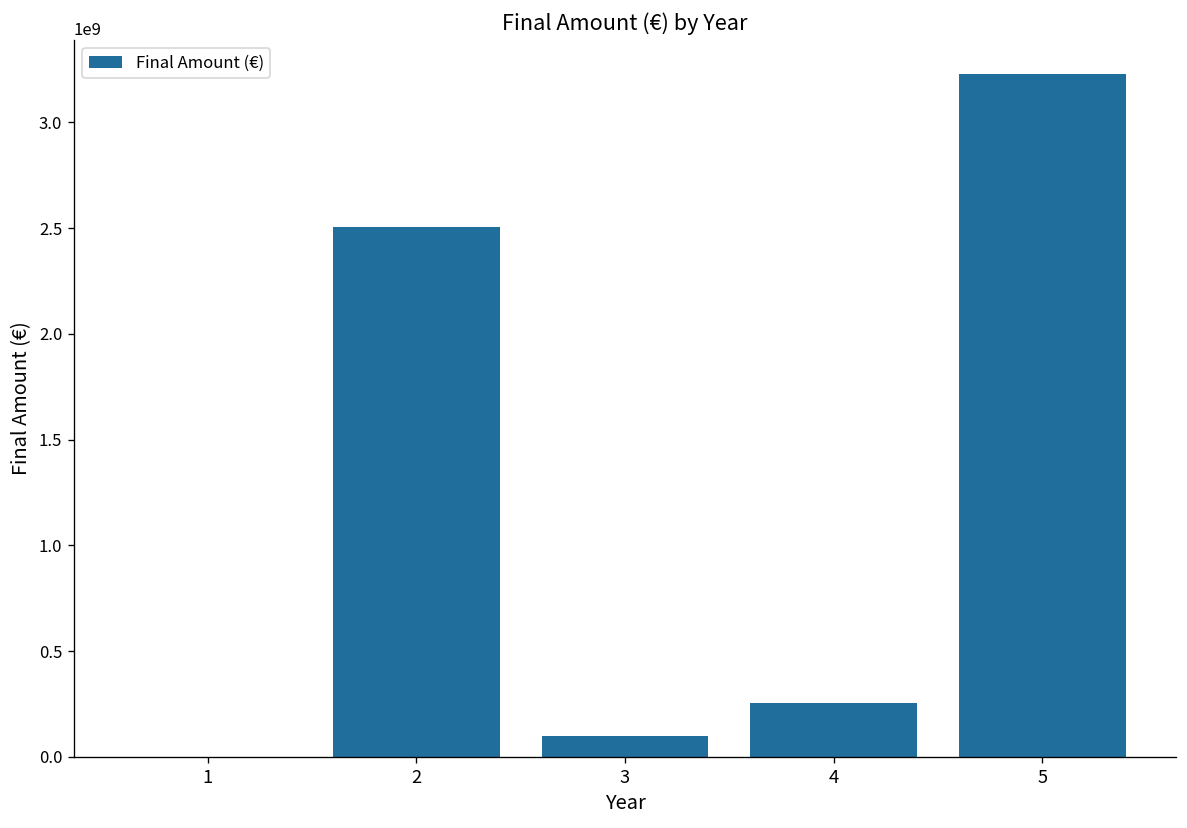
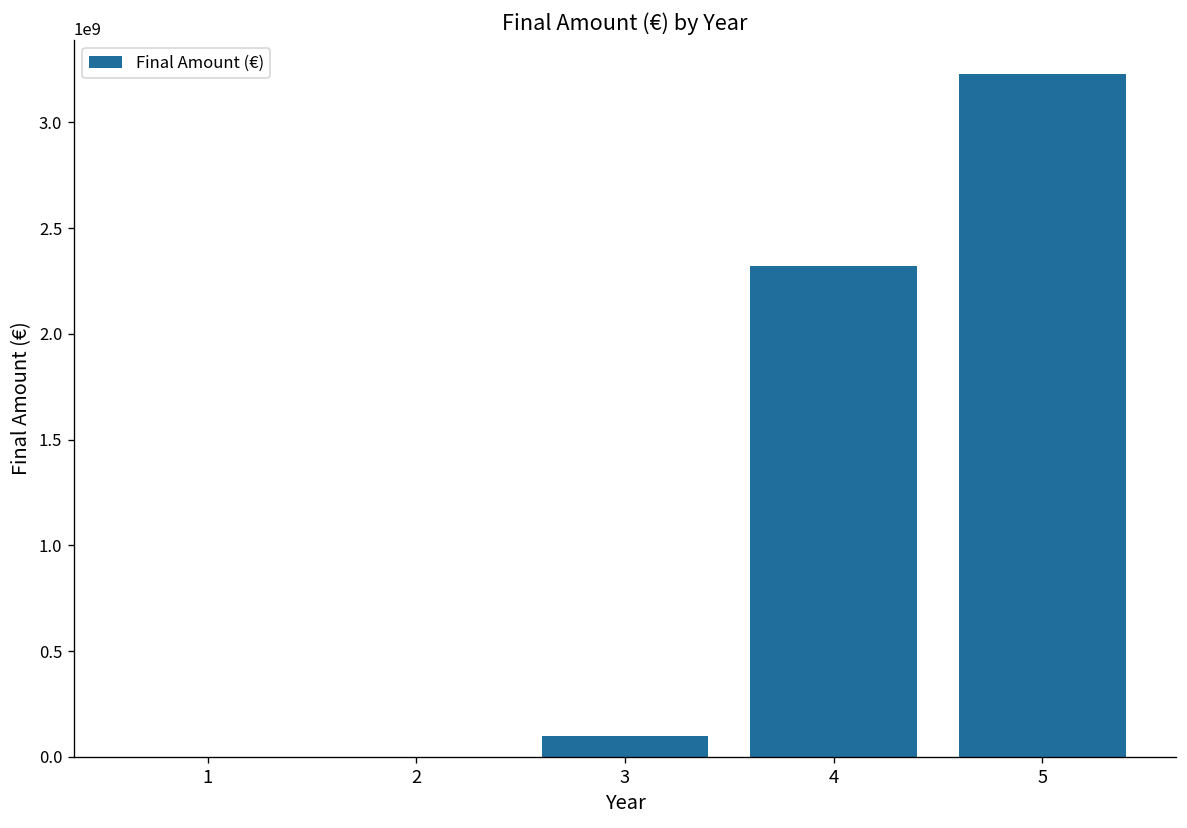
  {
-   "2": 2510000000,
+   "2": 0,
    "3": 100000000,
-   "4": 260000000,
+   "4": 2320000000,
    "5": 3230000000
  }
